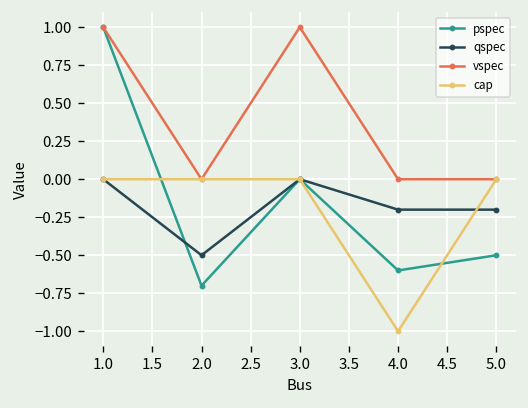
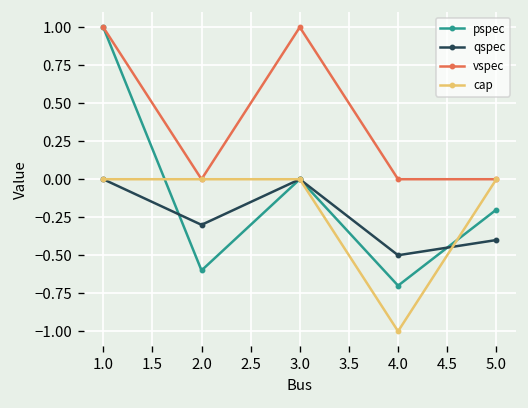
  {
    "pspec": {
-     "2.0": -0.7,
-     "4.0": -0.6,
-     "5.0": -0.5
+     "2.0": -0.6,
+     "4.0": -0.7,
+     "5.0": -0.2
    },
    "qspec": {
-     "2.0": -0.5,
-     "4.0": -0.2,
-     "5.0": -0.2
+     "2.0": -0.3,
+     "4.0": -0.5,
+     "5.0": -0.4
    },
    "vspec": {
      "3.0": 1.0,
      "4.0": 0.0
    },
    "cap": {
      "4.0": -1.0
    }
  }
